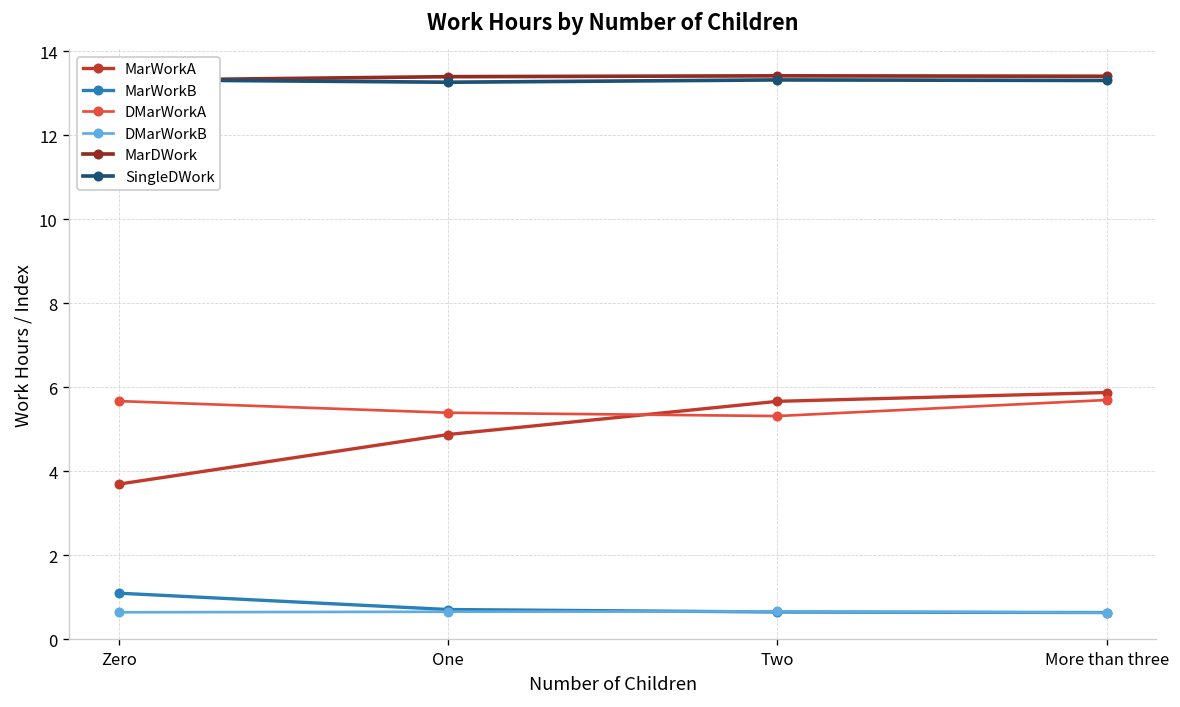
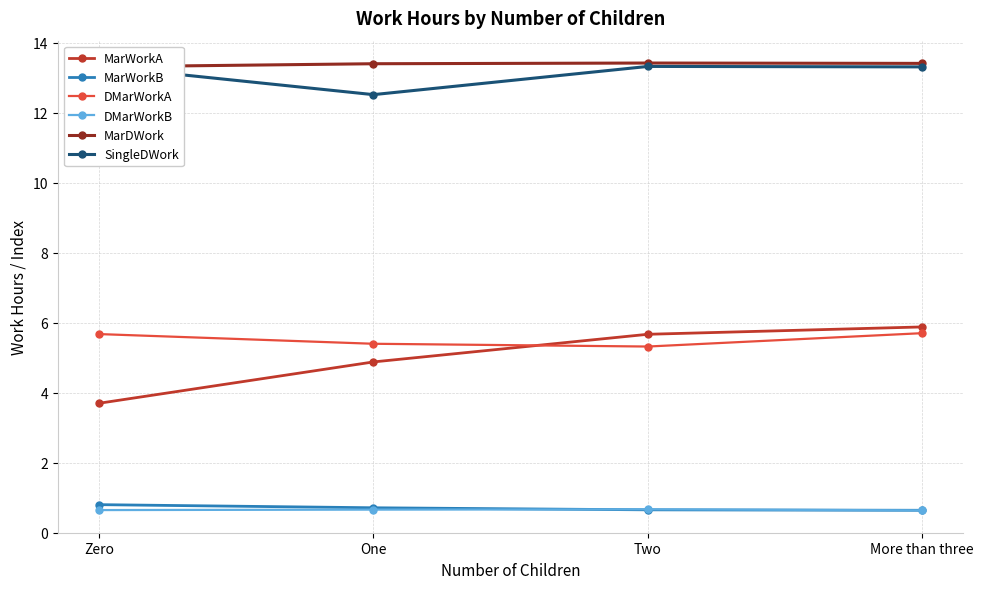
  {
    "MarWorkB": {
-     "Zero": 1.1
+     "Zero": 0.8
    },
    "DMarWorkB": {
      "Zero": 0.6
    },
    "SingleDWork": {
-     "One": 13.3,
+     "One": 12.5,
      "Two": 13.3,
      "More than three": 13.3
    }
  }
